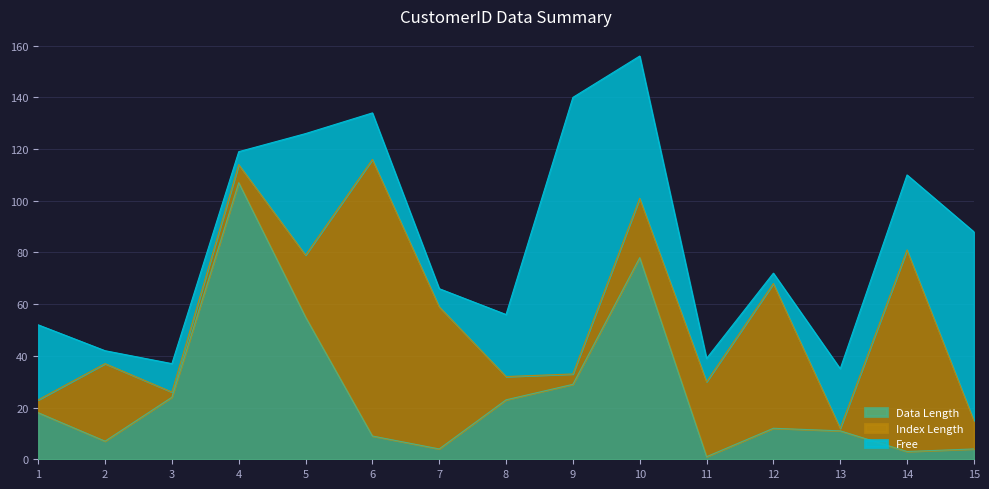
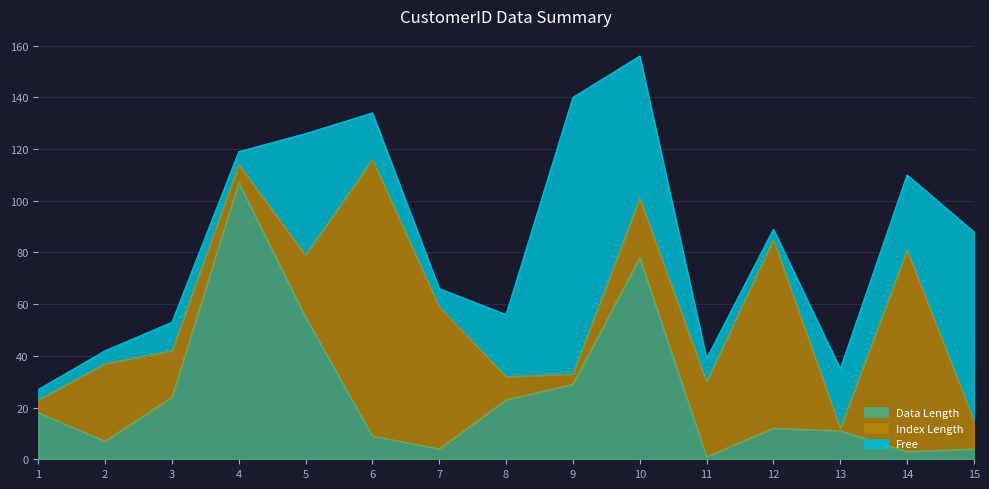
  {
    "Data Length": {
      "1": 18,
      "2": 7,
      "3": 24,
      "4": 107,
      "5": 55,
      "6": 9,
      "7": 4,
      "8": 23,
      "9": 29,
      "10": 78,
      "11": 1,
      "12": 12,
      "14": 3,
      "15": 4
    },
    "Index Length": {
      "1": 5,
      "2": 30,
-     "3": 2,
+     "3": 18,
      "4": 7,
      "5": 24,
      "6": 107,
      "7": 55,
      "8": 9,
      "9": 4,
      "10": 23,
      "11": 29,
-     "12": 56,
+     "12": 73,
      "14": 78,
      "15": 11
    },
    "Free": {
-     "1": 29,
+     "1": 4,
      "2": 5,
      "3": 11,
      "4": 5,
      "5": 47,
      "6": 18,
      "7": 7,
      "8": 24,
      "9": 107,
      "10": 55,
      "11": 9,
      "12": 4,
      "13": 23,
      "14": 29,
      "15": 73
    }
  }
